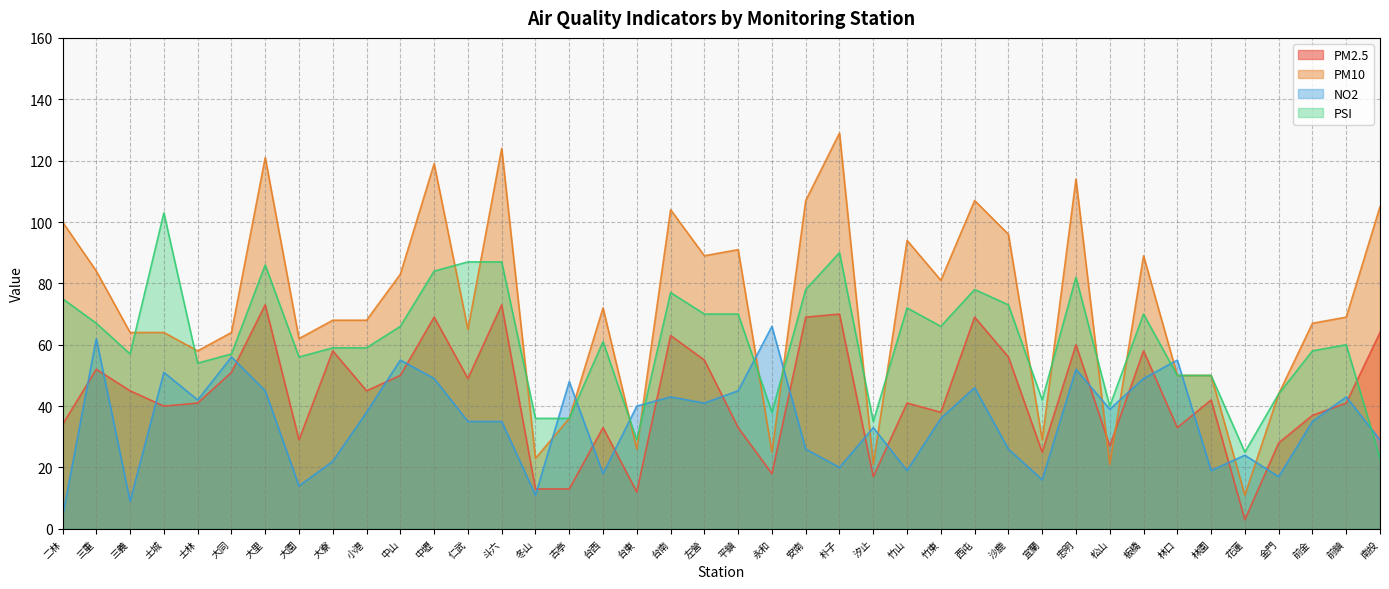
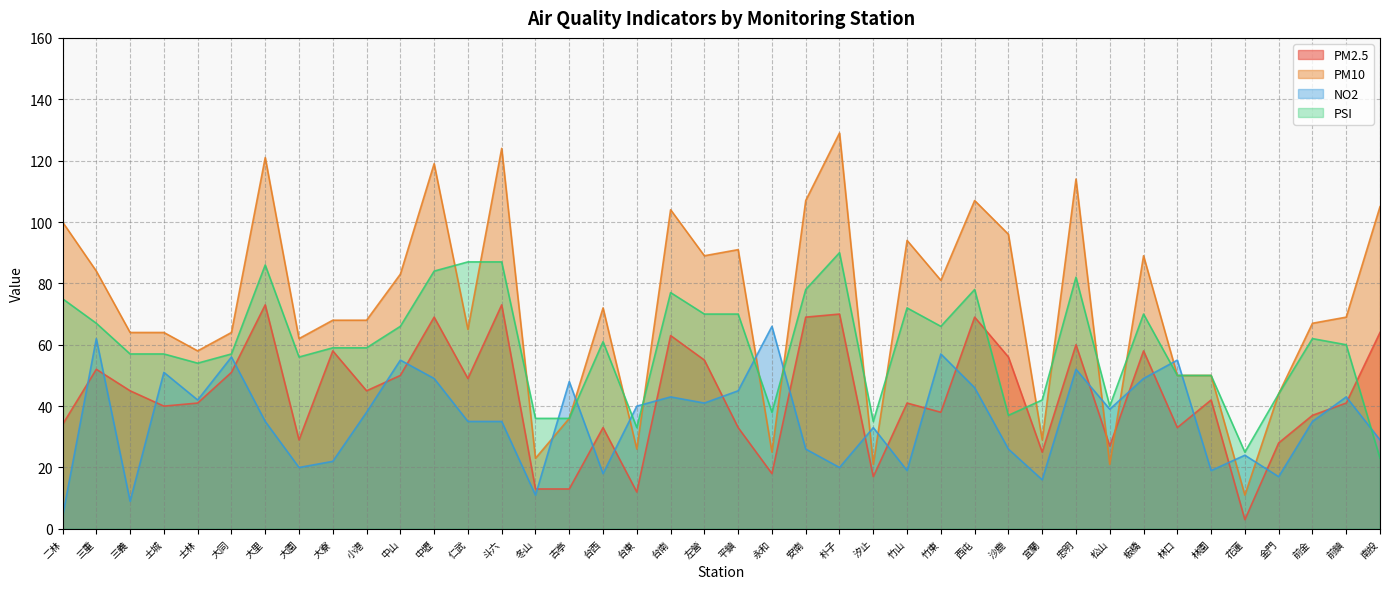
  {
    "NO2": {
      "二林": 4,
      "三重": 62,
      "三義": 9,
      "土城": 51,
      "士林": 42,
      "大同": 56,
-     "大里": 45,
-     "大園": 14,
+     "大里": 35,
+     "大園": 20,
      "大寮": 22,
      "小港": 38,
      "中山": 55,
      "中壢": 49,
      "仁武": 35,
      "斗六": 35,
      "冬山": 11,
      "古亭": 48,
      "台西": 18,
      "台東": 40,
      "台南": 43,
      "左營": 41,
      "平鎮": 45,
      "永和": 66,
      "安南": 26,
      "朴子": 20,
      "汐止": 33,
      "竹山": 19,
-     "竹東": 36,
+     "竹東": 57,
      "西屯": 46,
      "沙鹿": 26,
      "宜蘭": 16,
      "忠明": 52,
      "松山": 39,
      "板橋": 49,
      "林口": 55,
      "林園": 19,
      "花蓮": 24,
      "金門": 17,
      "前金": 35,
      "前鎮": 43,
      "南投": 29
    },
    "PSI": {
      "二林": 75,
      "三重": 67,
      "三義": 57,
-     "土城": 103,
+     "土城": 57,
      "士林": 54,
      "大同": 57,
      "大里": 86,
      "大園": 56,
      "大寮": 59,
      "小港": 59,
      "中山": 66,
      "中壢": 84,
      "仁武": 87,
      "斗六": 87,
      "冬山": 36,
      "台西": 61,
-     "台東": 29,
+     "台東": 33,
      "台南": 77,
      "左營": 70,
      "平鎮": 70,
      "永和": 38,
      "安南": 78,
      "朴子": 90,
      "汐止": 35,
      "竹山": 72,
      "竹東": 66,
      "西屯": 78,
-     "沙鹿": 73,
+     "沙鹿": 37,
      "宜蘭": 42,
      "忠明": 82,
      "松山": 40,
      "板橋": 70,
      "花蓮": 25,
-     "前金": 58,
+     "前金": 62,
      "前鎮": 60,
      "南投": 23
    }
  }
